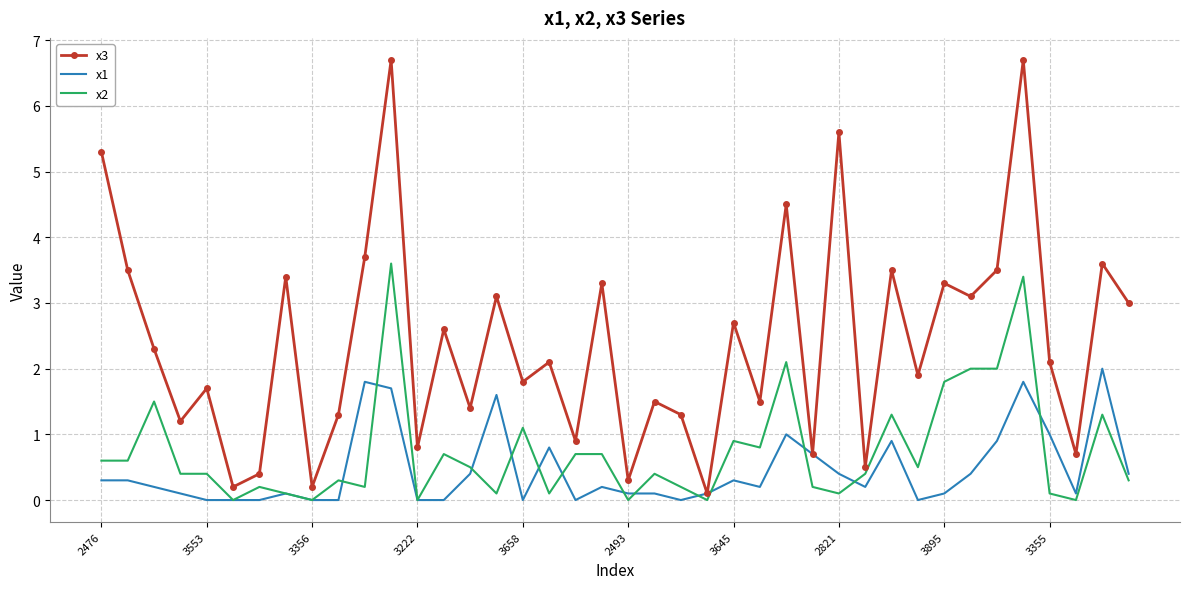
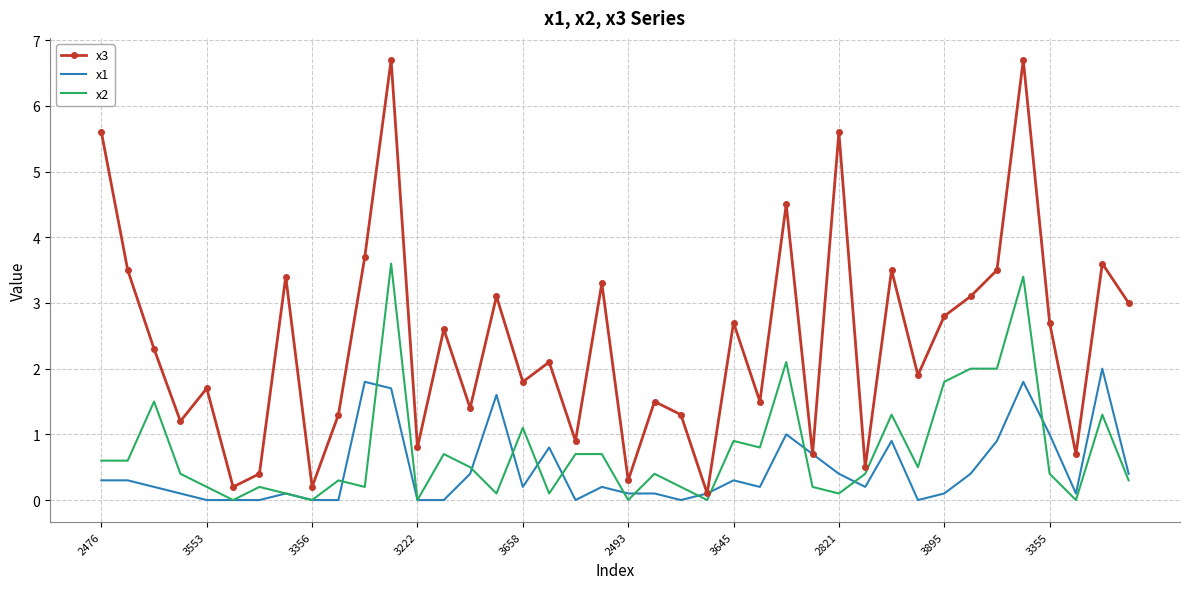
  {
    "x3": {
-     "2476": 5.3,
+     "2476": 5.6,
      "3553": 1.7,
      "3356": 0.2,
      "3222": 0.8,
      "3658": 1.8,
      "2493": 0.3,
      "3645": 2.7,
      "2821": 5.6,
-     "3895": 3.3,
-     "3355": 2.1
+     "3895": 2.8,
+     "3355": 2.7
    },
    "x1": {
      "2476": 0.3,
      "3553": 0.0,
-     "3658": 0.0,
+     "3658": 0.2,
      "2493": 0.1,
      "3645": 0.3,
      "2821": 0.4,
      "3895": 0.1,
      "3355": 1.0
    },
    "x2": {
      "2476": 0.6,
-     "3553": 0.4,
+     "3553": 0.2,
      "3658": 1.1,
      "2493": 0.0,
      "3645": 0.9,
      "2821": 0.1,
      "3895": 1.8,
-     "3355": 0.1
+     "3355": 0.4
    }
  }
